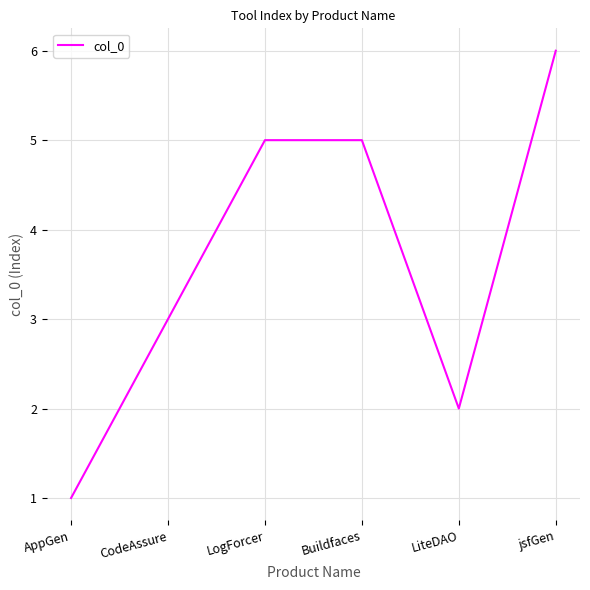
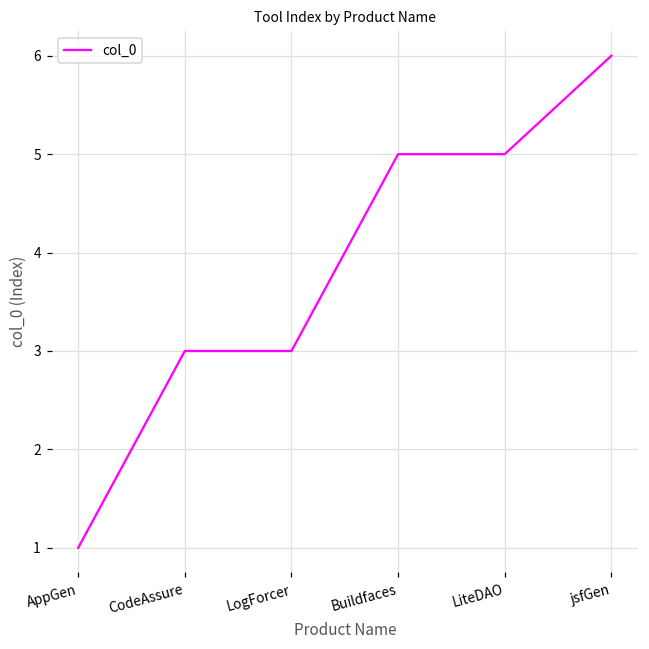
  {
    "AppGen": 1,
    "CodeAssure": 3,
-   "LogForcer": 5,
+   "LogForcer": 3,
    "Buildfaces": 5,
-   "LiteDAO": 2,
+   "LiteDAO": 5,
    "jsfGen": 6
  }
